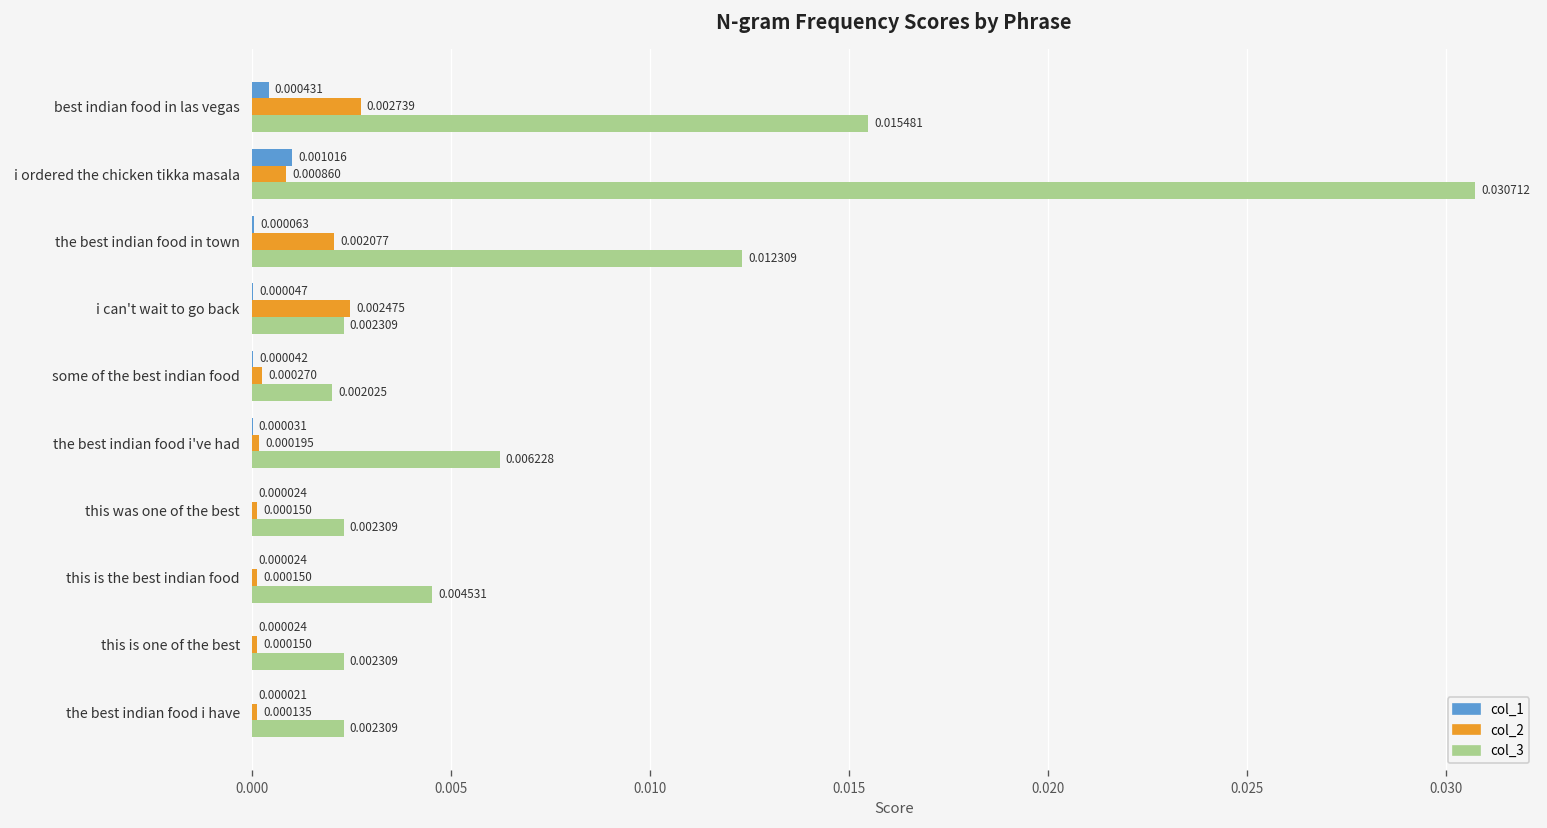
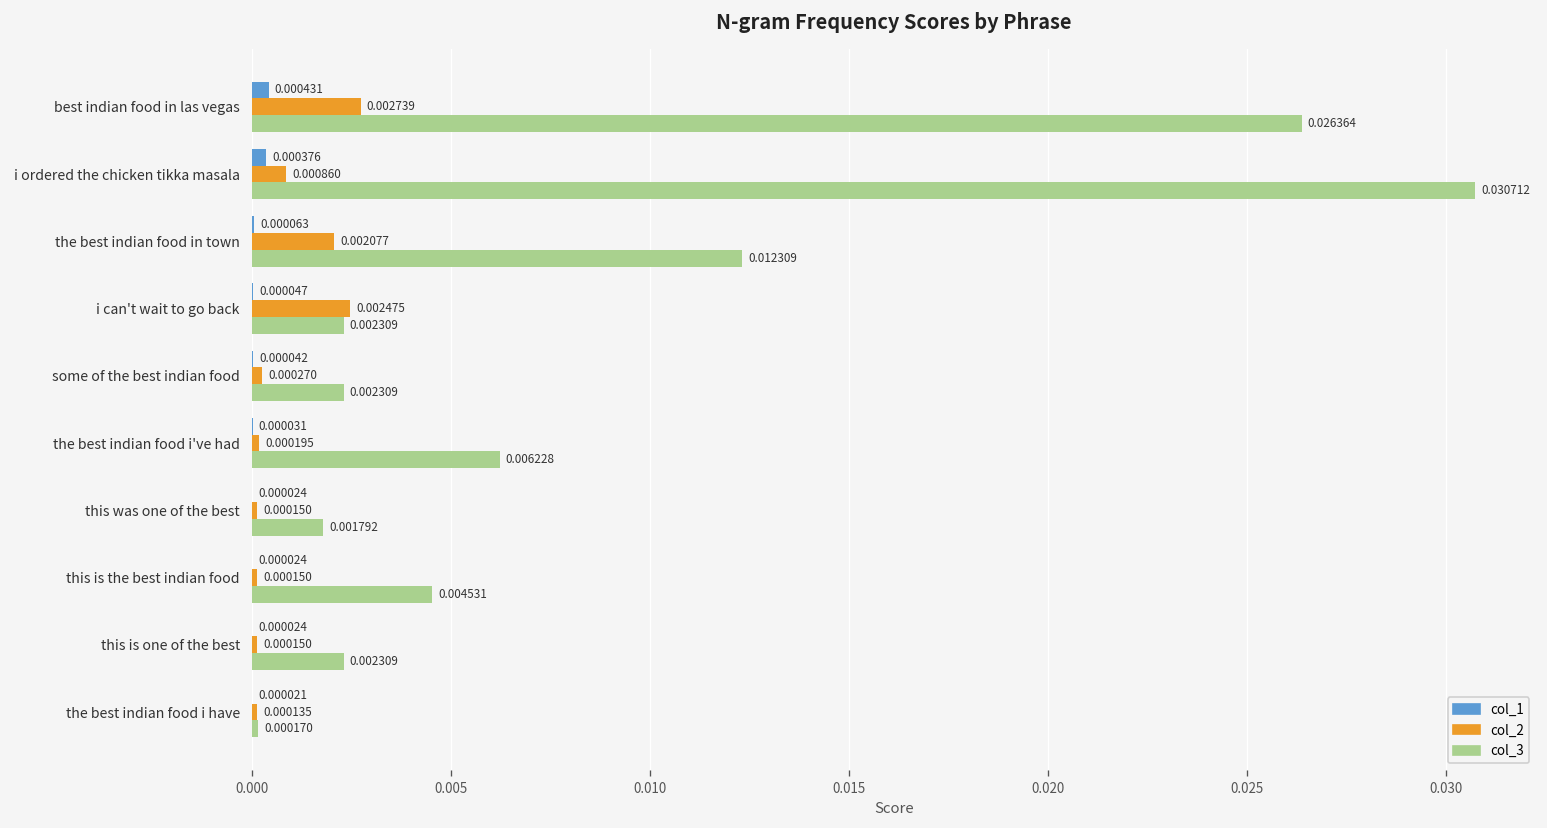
  {
    "col_1": {
      "best indian food in las vegas": 0.000431,
-     "i ordered the chicken tikka masala": 0.001016,
+     "i ordered the chicken tikka masala": 0.000376,
      "the best indian food in town": 0.000063,
      "i can't wait to go back": 0.000047,
      "some of the best indian food": 0.000042,
      "the best indian food i've had": 0.000031,
      "this was one of the best": 0.000024,
      "this is the best indian food": 0.000024,
      "this is one of the best": 0.000024,
      "the best indian food i have": 0.000021
    },
    "col_2": {
      "best indian food in las vegas": 0.002739,
      "i ordered the chicken tikka masala": 0.000860,
      "the best indian food in town": 0.002077,
      "i can't wait to go back": 0.002475,
      "some of the best indian food": 0.000270,
      "the best indian food i've had": 0.000195,
      "this was one of the best": 0.000150,
      "this is the best indian food": 0.000150,
      "this is one of the best": 0.000150,
      "the best indian food i have": 0.000135
    },
    "col_3": {
-     "best indian food in las vegas": 0.015481,
+     "best indian food in las vegas": 0.026364,
      "i ordered the chicken tikka masala": 0.030712,
      "the best indian food in town": 0.012309,
      "i can't wait to go back": 0.002309,
-     "some of the best indian food": 0.002025,
+     "some of the best indian food": 0.002309,
      "the best indian food i've had": 0.006228,
-     "this was one of the best": 0.002309,
+     "this was one of the best": 0.001792,
      "this is the best indian food": 0.004531,
      "this is one of the best": 0.002309,
-     "the best indian food i have": 0.002309
+     "the best indian food i have": 0.000170
    }
  }
